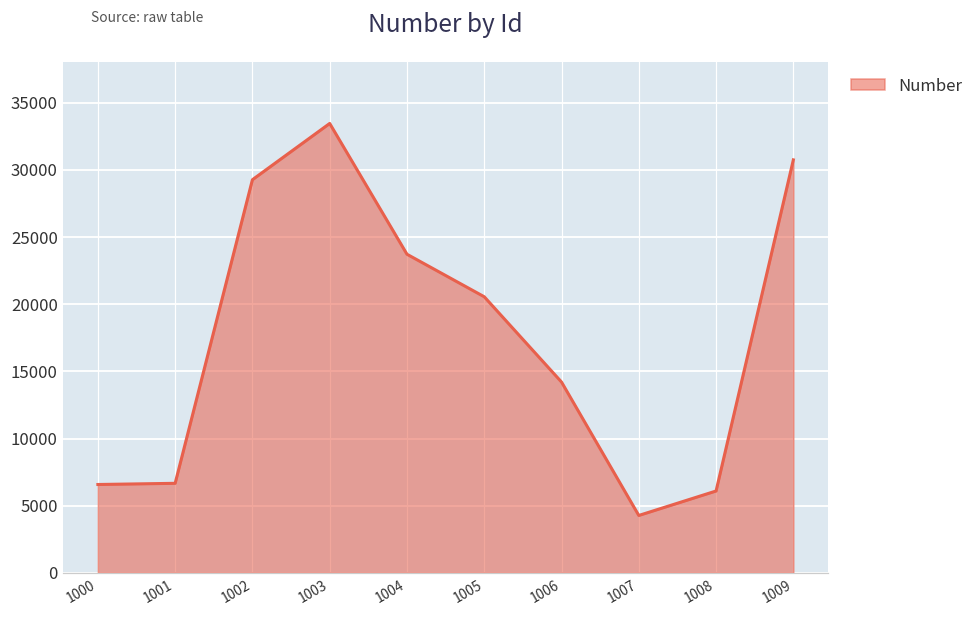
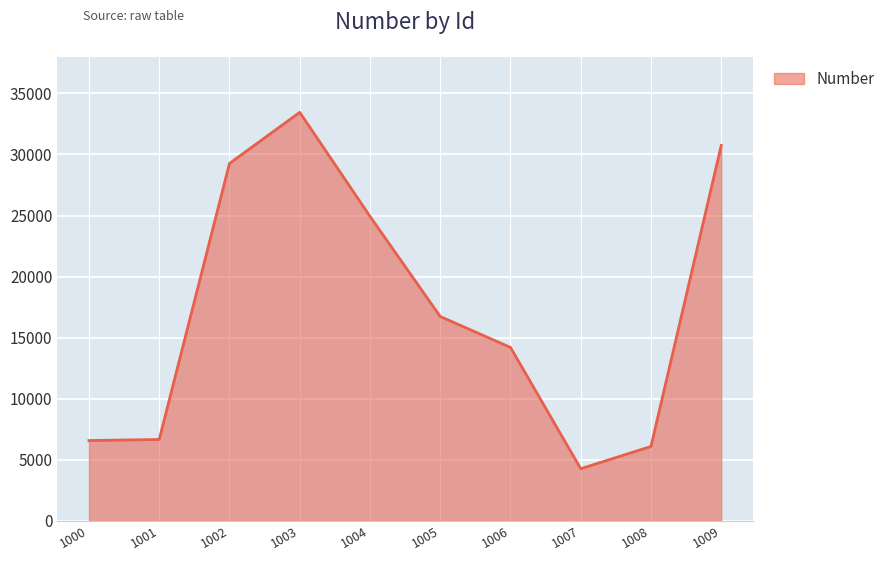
  {
    "1000": 6600,
    "1001": 6700,
    "1002": 29300,
    "1003": 33500,
-   "1004": 23700,
-   "1005": 20600,
+   "1004": 24900,
+   "1005": 16700,
    "1006": 14200,
    "1007": 4300,
    "1008": 6100,
    "1009": 30700
  }
